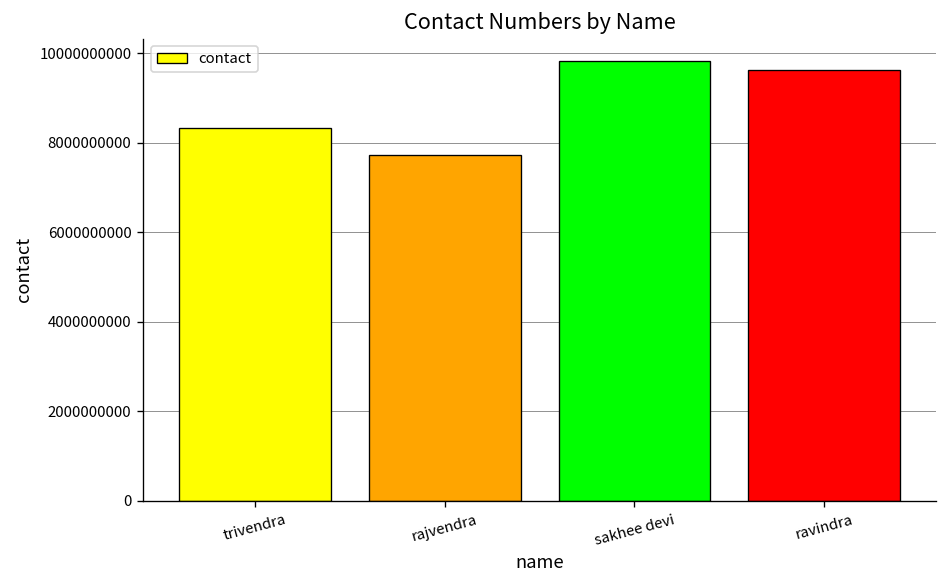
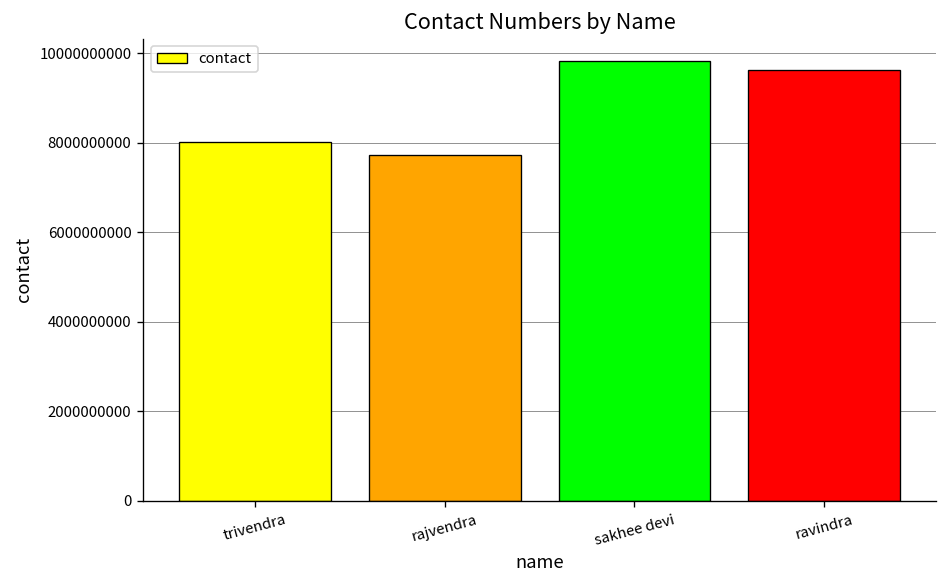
  {
-   "trivendra": 8300000000,
+   "trivendra": 8000000000,
    "rajvendra": 7700000000,
    "sakhee devi": 9800000000,
    "ravindra": 9600000000
  }
